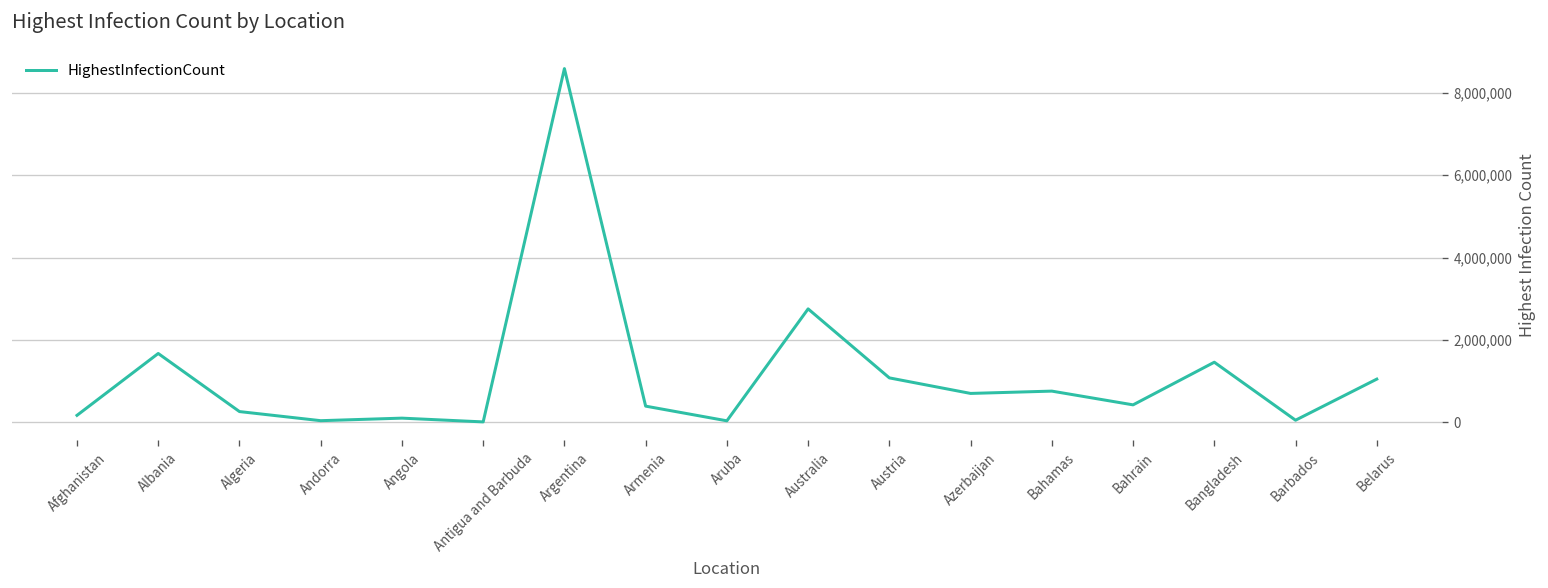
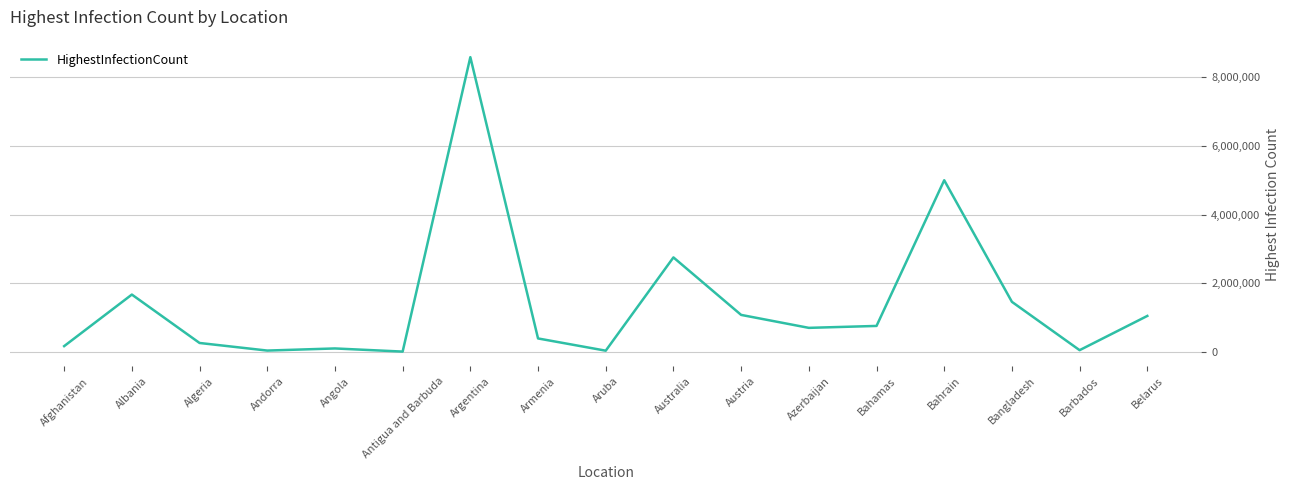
  {
    "Afghanistan": "200,000",
    "Albania": "1,700,000",
    "Algeria": "300,000",
    "Andorra": "0",
    "Angola": "100,000",
    "Antigua and Barbuda": "0",
    "Argentina": "8,600,000",
    "Armenia": "400,000",
    "Aruba": "0",
    "Australia": "2,800,000",
    "Austria": "1,100,000",
    "Azerbaijan": "700,000",
    "Bahamas": "800,000",
-   "Bahrain": "400,000",
+   "Bahrain": "5,000,000",
    "Bangladesh": "1,500,000",
    "Barbados": "0",
    "Belarus": "1,000,000"
  }
